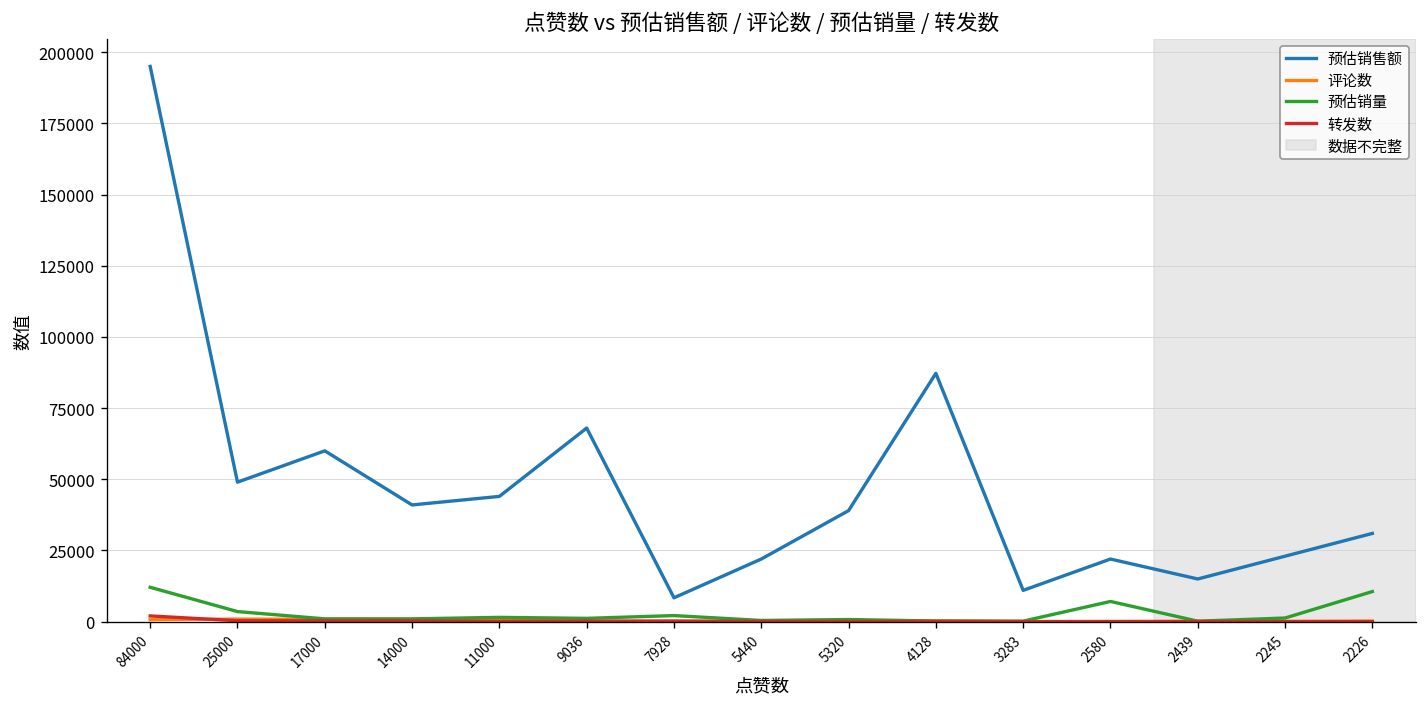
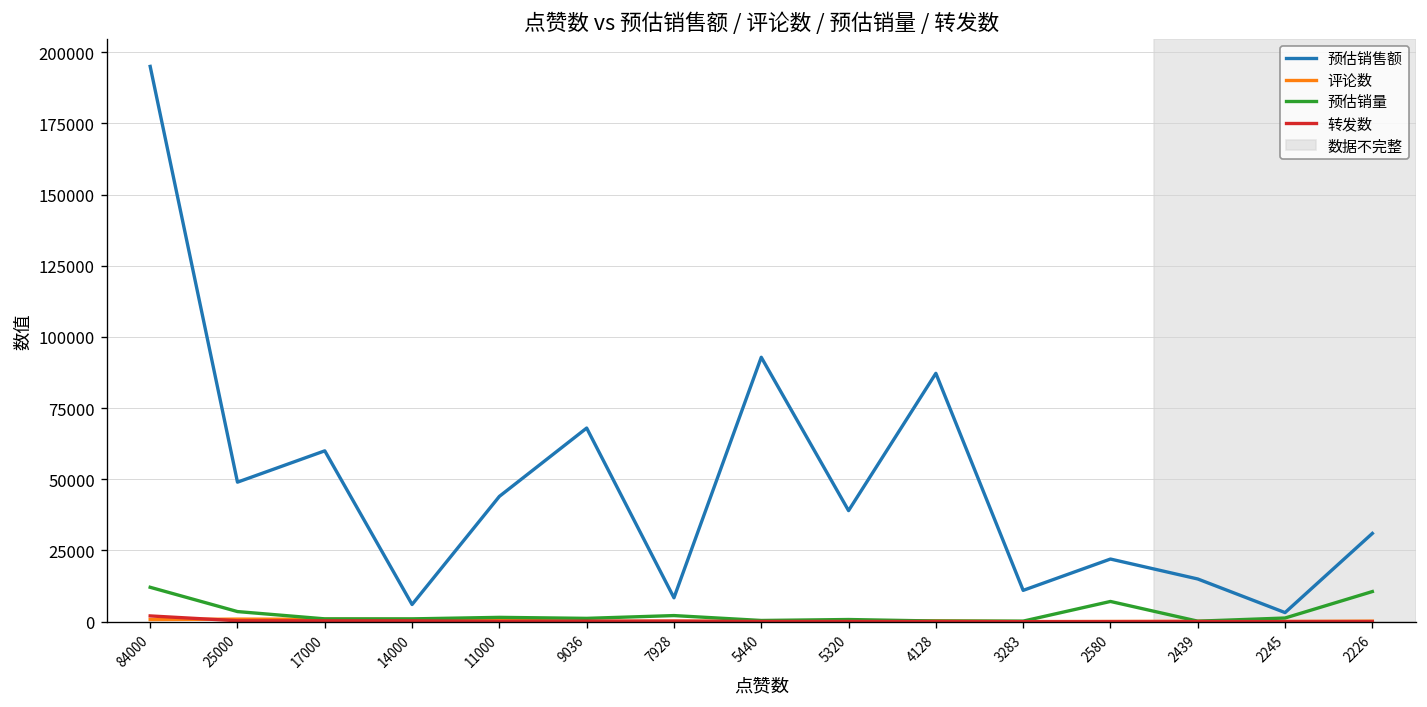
  {
    "预估销售额": {
      "84000": 195000,
      "25000": 49000,
      "17000": 60000,
-     "14000": 41000,
+     "14000": 6000,
      "11000": 44000,
      "9036": 68000,
      "7928": 8000,
-     "5440": 22000,
+     "5440": 93000,
      "5320": 39000,
      "4128": 87000,
      "3283": 11000,
      "2580": 22000,
      "2439": 15000,
-     "2245": 23000,
+     "2245": 3000,
      "2226": 31000
    },
    "评论数": {
      "84000": 1000
    },
    "预估销量": {
      "84000": 12000,
      "25000": 4000,
      "7928": 2000,
      "2580": 7000,
      "2245": 1000,
      "2226": 11000
    },
    "转发数": {
      "84000": 2000
    }
  }
